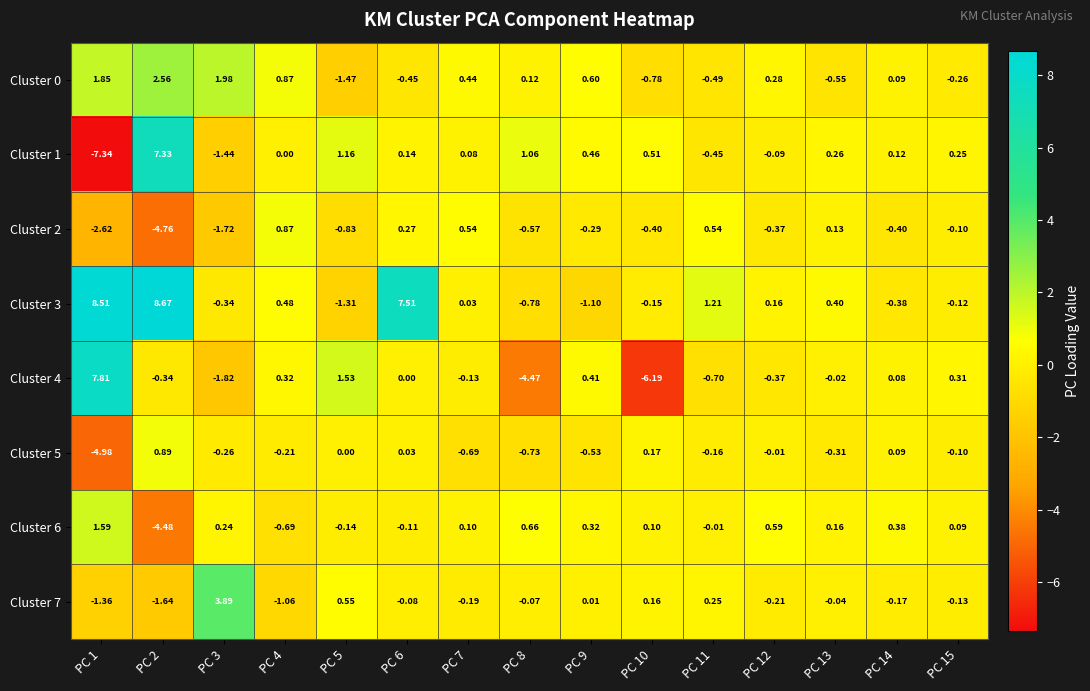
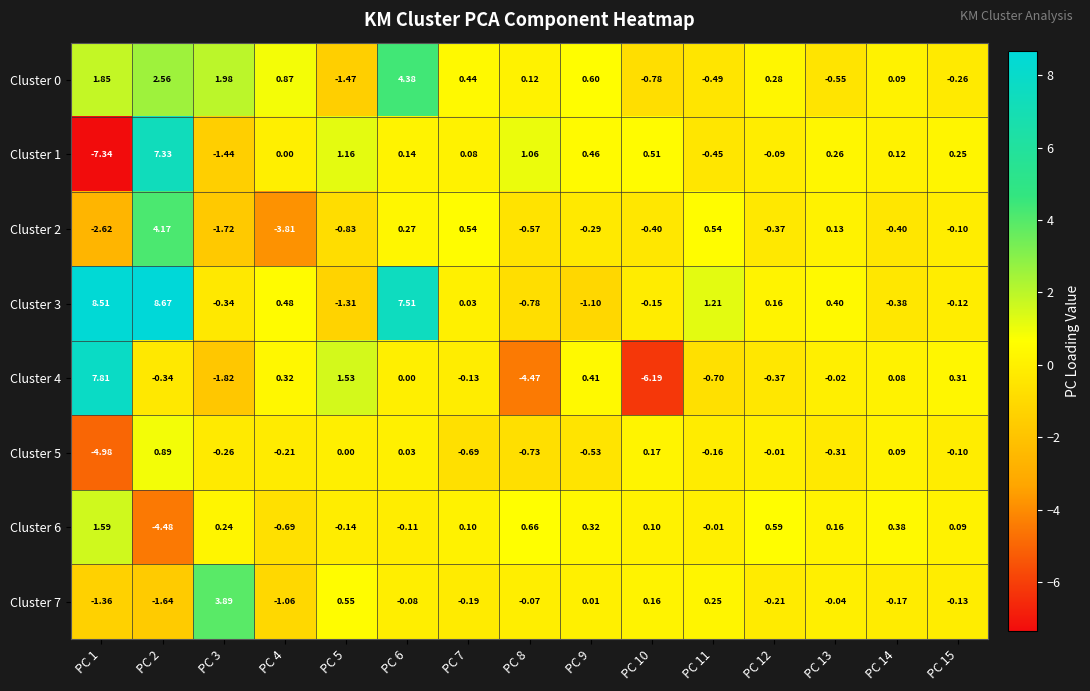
  {
    "Cluster 0": {
      "PC 1": 1.85,
      "PC 2": 2.56,
      "PC 3": 1.98,
      "PC 4": 0.87,
      "PC 5": -1.47,
-     "PC 6": -0.45,
+     "PC 6": 4.38,
      "PC 7": 0.44,
      "PC 8": 0.12,
      "PC 9": 0.60,
      "PC 10": -0.78,
      "PC 11": -0.49,
      "PC 12": 0.28,
      "PC 13": -0.55,
      "PC 14": 0.09,
      "PC 15": -0.26
    },
    "Cluster 1": {
      "PC 1": -7.34,
      "PC 2": 7.33,
      "PC 3": -1.44,
      "PC 4": 0.00,
      "PC 5": 1.16,
      "PC 6": 0.14,
      "PC 7": 0.08,
      "PC 8": 1.06,
      "PC 9": 0.46,
      "PC 10": 0.51,
      "PC 11": -0.45,
      "PC 12": -0.09,
      "PC 13": 0.26,
      "PC 14": 0.12,
      "PC 15": 0.25
    },
    "Cluster 2": {
      "PC 1": -2.62,
-     "PC 2": -4.76,
+     "PC 2": 4.17,
      "PC 3": -1.72,
-     "PC 4": 0.87,
+     "PC 4": -3.81,
      "PC 5": -0.83,
      "PC 6": 0.27,
      "PC 7": 0.54,
      "PC 8": -0.57,
      "PC 9": -0.29,
      "PC 10": -0.40,
      "PC 11": 0.54,
      "PC 12": -0.37,
      "PC 13": 0.13,
      "PC 14": -0.40,
      "PC 15": -0.10
    },
    "Cluster 3": {
      "PC 1": 8.51,
      "PC 2": 8.67,
      "PC 3": -0.34,
      "PC 4": 0.48,
      "PC 5": -1.31,
      "PC 6": 7.51,
      "PC 7": 0.03,
      "PC 8": -0.78,
      "PC 9": -1.10,
      "PC 10": -0.15,
      "PC 11": 1.21,
      "PC 12": 0.16,
      "PC 13": 0.40,
      "PC 14": -0.38,
      "PC 15": -0.12
    },
    "Cluster 4": {
      "PC 1": 7.81,
      "PC 2": -0.34,
      "PC 3": -1.82,
      "PC 4": 0.32,
      "PC 5": 1.53,
      "PC 6": 0.00,
      "PC 7": -0.13,
      "PC 8": -4.47,
      "PC 9": 0.41,
      "PC 10": -6.19,
      "PC 11": -0.70,
      "PC 12": -0.37,
      "PC 13": -0.02,
      "PC 14": 0.08,
      "PC 15": 0.31
    },
    "Cluster 5": {
      "PC 1": -4.98,
      "PC 2": 0.89,
      "PC 3": -0.26,
      "PC 4": -0.21,
      "PC 5": 0.00,
      "PC 6": 0.03,
      "PC 7": -0.69,
      "PC 8": -0.73,
      "PC 9": -0.53,
      "PC 10": 0.17,
      "PC 11": -0.16,
      "PC 12": -0.01,
      "PC 13": -0.31,
      "PC 14": 0.09,
      "PC 15": -0.10
    },
    "Cluster 6": {
      "PC 1": 1.59,
      "PC 2": -4.48,
      "PC 3": 0.24,
      "PC 4": -0.69,
      "PC 5": -0.14,
      "PC 6": -0.11,
      "PC 7": 0.10,
      "PC 8": 0.66,
      "PC 9": 0.32,
      "PC 10": 0.10,
      "PC 11": -0.01,
      "PC 12": 0.59,
      "PC 13": 0.16,
      "PC 14": 0.38,
      "PC 15": 0.09
    },
    "Cluster 7": {
      "PC 1": -1.36,
      "PC 2": -1.64,
      "PC 3": 3.89,
      "PC 4": -1.06,
      "PC 5": 0.55,
      "PC 6": -0.08,
      "PC 7": -0.19,
      "PC 8": -0.07,
      "PC 9": 0.01,
      "PC 10": 0.16,
      "PC 11": 0.25,
      "PC 12": -0.21,
      "PC 13": -0.04,
      "PC 14": -0.17,
      "PC 15": -0.13
    }
  }
